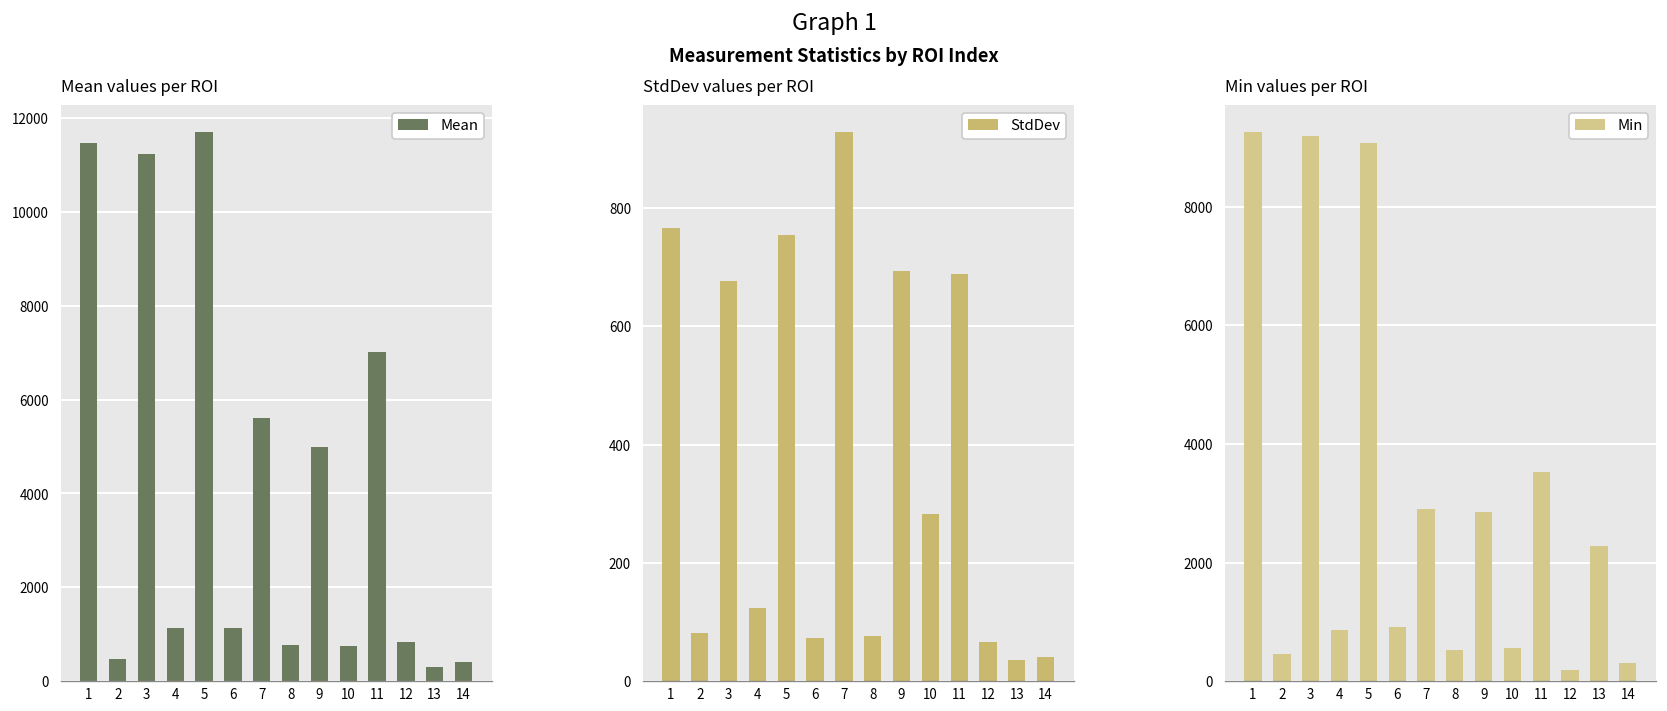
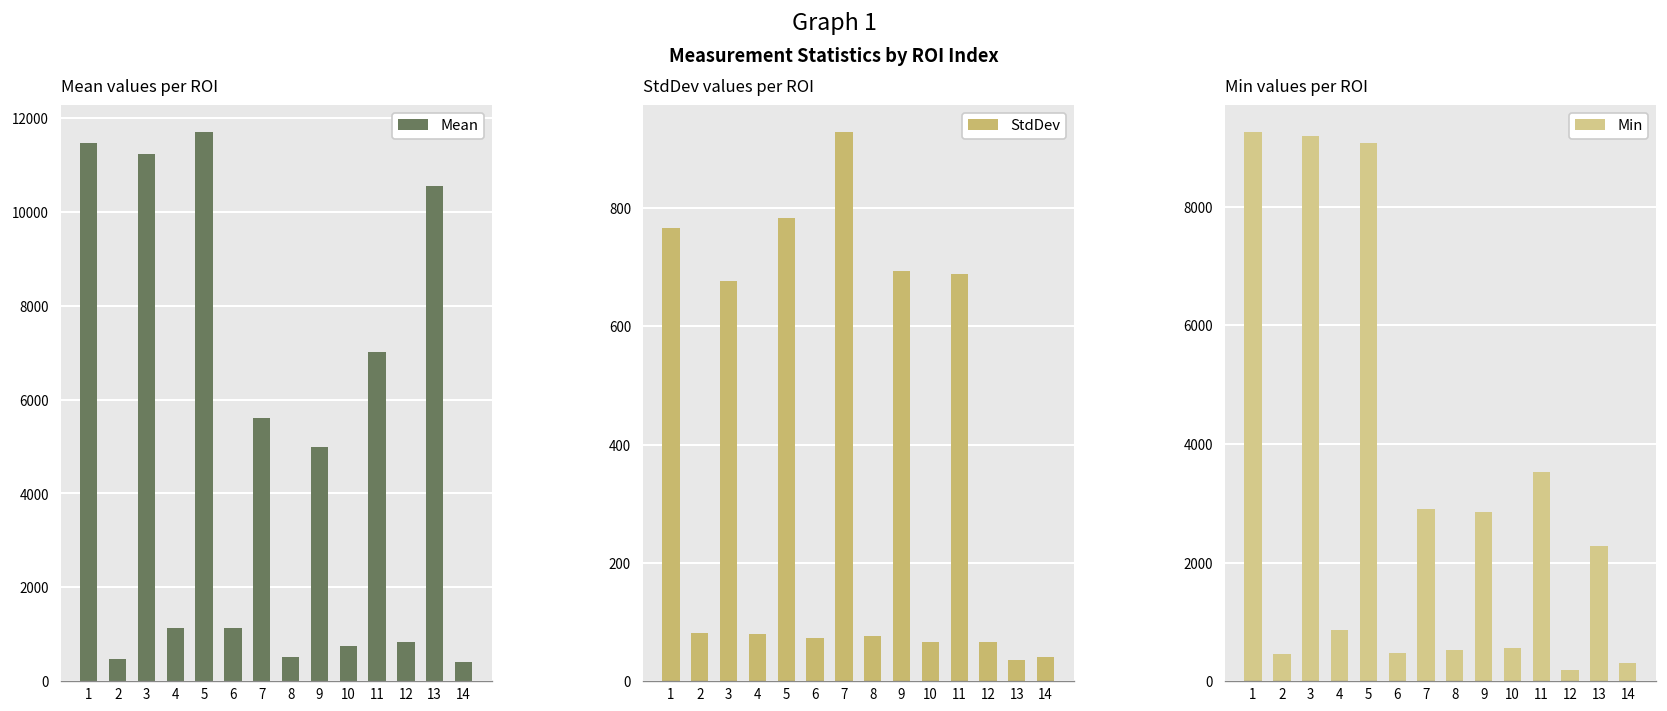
  {
    "Mean values per ROI": {
      "1": 11500,
      "2": 500,
      "3": 11200,
      "4": 1100,
      "5": 11700,
      "6": 1100,
      "7": 5600,
-     "8": 800,
+     "8": 500,
      "9": 5000,
      "10": 800,
      "11": 7000,
      "12": 800,
-     "13": 300,
+     "13": 10600,
      "14": 400
    },
    "StdDev values per ROI": {
      "1": 770,
      "2": 80,
      "3": 680,
-     "4": 120,
-     "5": 750,
+     "4": 80,
+     "5": 780,
      "6": 70,
      "7": 930,
      "8": 80,
      "9": 690,
-     "10": 280,
+     "10": 70,
      "11": 690,
      "12": 70,
      "13": 40,
      "14": 40
    },
    "Min values per ROI": {
      "1": 9300,
      "2": 500,
      "3": 9200,
      "4": 900,
      "5": 9100,
-     "6": 900,
+     "6": 500,
      "7": 2900,
      "8": 500,
      "9": 2900,
      "10": 600,
      "11": 3500,
      "12": 200,
      "13": 2300,
      "14": 300
    }
  }
